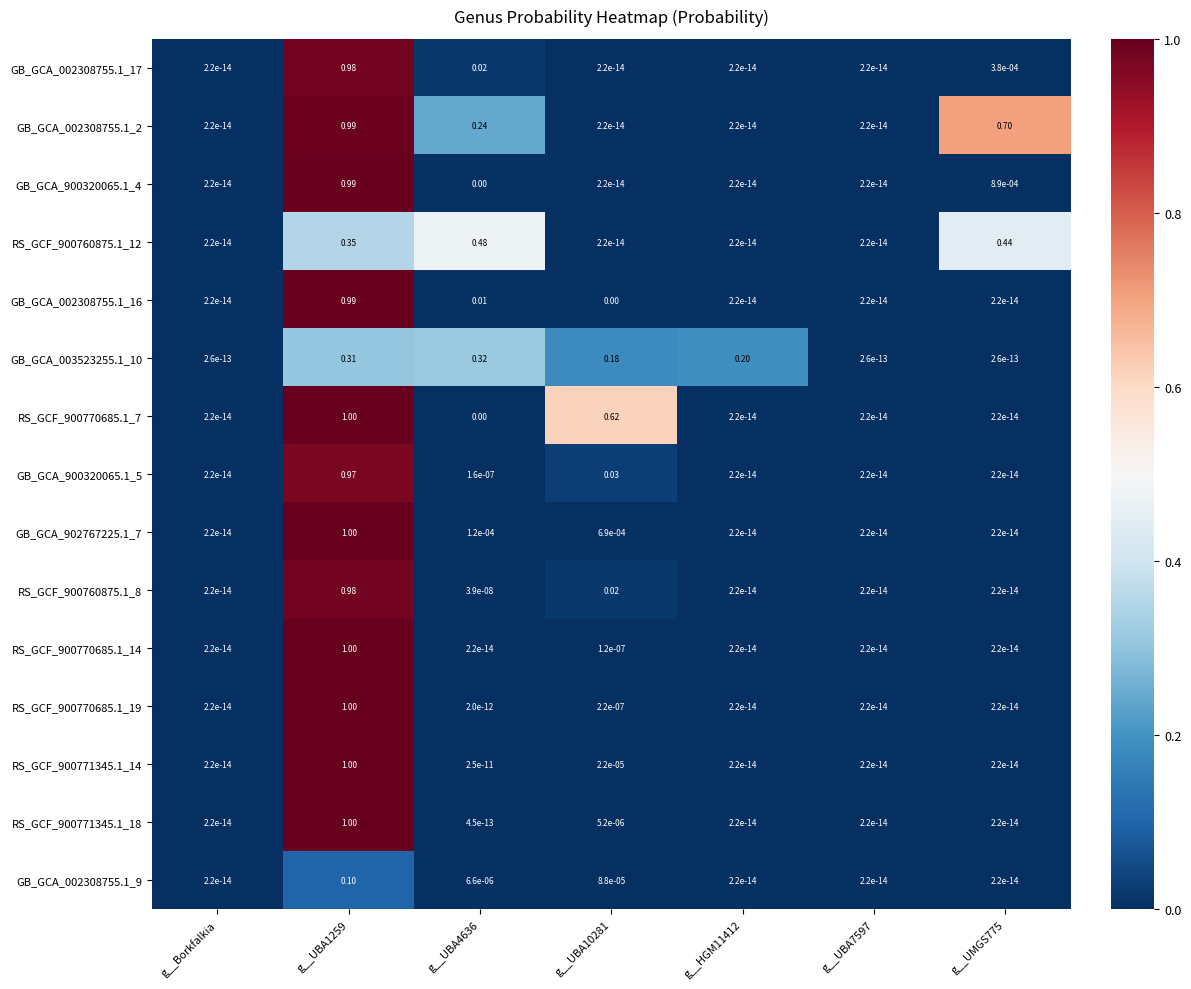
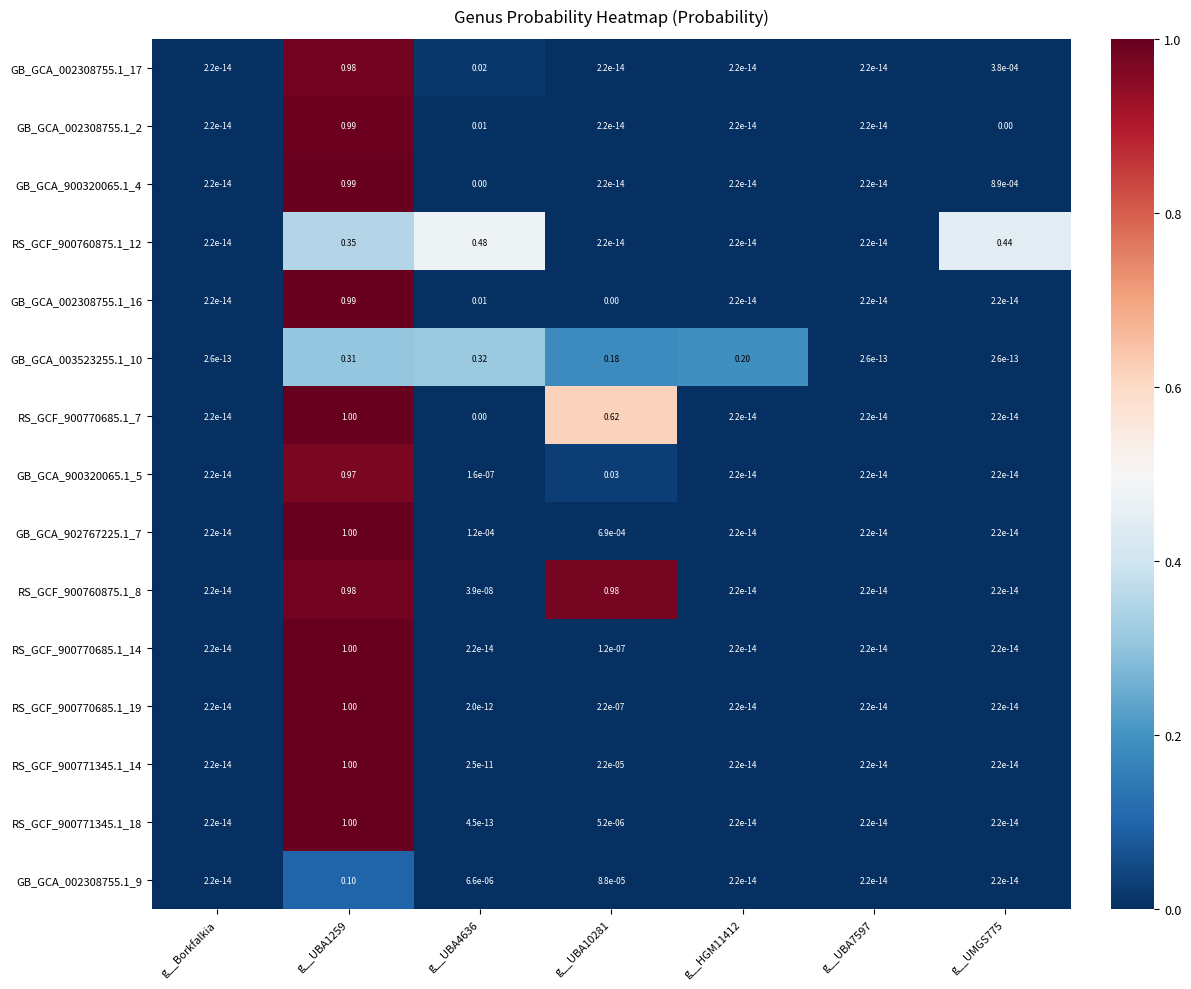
  {
    "GB_GCA_002308755.1_17": {
      "g__Borkfalkia": "2.2e-14",
      "g__UBA1259": "0.98",
      "g__UBA4636": "0.02",
      "g__UBA10281": "2.2e-14",
      "g__HGM11412": "2.2e-14",
      "g__UBA7597": "2.2e-14",
      "g__UMGS775": "3.8e-04"
    },
    "GB_GCA_002308755.1_2": {
      "g__Borkfalkia": "2.2e-14",
      "g__UBA1259": "0.99",
-     "g__UBA4636": "0.24",
+     "g__UBA4636": "0.01",
      "g__UBA10281": "2.2e-14",
      "g__HGM11412": "2.2e-14",
      "g__UBA7597": "2.2e-14",
-     "g__UMGS775": "0.70"
+     "g__UMGS775": "0.00"
    },
    "GB_GCA_900320065.1_4": {
      "g__Borkfalkia": "2.2e-14",
      "g__UBA1259": "0.99",
      "g__UBA4636": "0.00",
      "g__UBA10281": "2.2e-14",
      "g__HGM11412": "2.2e-14",
      "g__UBA7597": "2.2e-14",
      "g__UMGS775": "8.9e-04"
    },
    "RS_GCF_900760875.1_12": {
      "g__Borkfalkia": "2.2e-14",
      "g__UBA1259": "0.35",
      "g__UBA4636": "0.48",
      "g__UBA10281": "2.2e-14",
      "g__HGM11412": "2.2e-14",
      "g__UBA7597": "2.2e-14",
      "g__UMGS775": "0.44"
    },
    "GB_GCA_002308755.1_16": {
      "g__Borkfalkia": "2.2e-14",
      "g__UBA1259": "0.99",
      "g__UBA4636": "0.01",
      "g__UBA10281": "0.00",
      "g__HGM11412": "2.2e-14",
      "g__UBA7597": "2.2e-14",
      "g__UMGS775": "2.2e-14"
    },
    "GB_GCA_003523255.1_10": {
      "g__Borkfalkia": "2.6e-13",
      "g__UBA1259": "0.31",
      "g__UBA4636": "0.32",
      "g__UBA10281": "0.18",
      "g__HGM11412": "0.20",
      "g__UBA7597": "2.6e-13",
      "g__UMGS775": "2.6e-13"
    },
    "RS_GCF_900770685.1_7": {
      "g__Borkfalkia": "2.2e-14",
      "g__UBA1259": "1.00",
      "g__UBA4636": "0.00",
      "g__UBA10281": "0.62",
      "g__HGM11412": "2.2e-14",
      "g__UBA7597": "2.2e-14",
      "g__UMGS775": "2.2e-14"
    },
    "GB_GCA_900320065.1_5": {
      "g__Borkfalkia": "2.2e-14",
      "g__UBA1259": "0.97",
      "g__UBA4636": "1.6e-07",
      "g__UBA10281": "0.03",
      "g__HGM11412": "2.2e-14",
      "g__UBA7597": "2.2e-14",
      "g__UMGS775": "2.2e-14"
    },
    "GB_GCA_902767225.1_7": {
      "g__Borkfalkia": "2.2e-14",
      "g__UBA1259": "1.00",
      "g__UBA4636": "1.2e-04",
      "g__UBA10281": "6.9e-04",
      "g__HGM11412": "2.2e-14",
      "g__UBA7597": "2.2e-14",
      "g__UMGS775": "2.2e-14"
    },
    "RS_GCF_900760875.1_8": {
      "g__Borkfalkia": "2.2e-14",
      "g__UBA1259": "0.98",
      "g__UBA4636": "3.9e-08",
-     "g__UBA10281": "0.02",
+     "g__UBA10281": "0.98",
      "g__HGM11412": "2.2e-14",
      "g__UBA7597": "2.2e-14",
      "g__UMGS775": "2.2e-14"
    },
    "RS_GCF_900770685.1_14": {
      "g__Borkfalkia": "2.2e-14",
      "g__UBA1259": "1.00",
      "g__UBA4636": "2.2e-14",
      "g__UBA10281": "1.2e-07",
      "g__HGM11412": "2.2e-14",
      "g__UBA7597": "2.2e-14",
      "g__UMGS775": "2.2e-14"
    },
    "RS_GCF_900770685.1_19": {
      "g__Borkfalkia": "2.2e-14",
      "g__UBA1259": "1.00",
      "g__UBA4636": "2.0e-12",
      "g__UBA10281": "2.2e-07",
      "g__HGM11412": "2.2e-14",
      "g__UBA7597": "2.2e-14",
      "g__UMGS775": "2.2e-14"
    },
    "RS_GCF_900771345.1_14": {
      "g__Borkfalkia": "2.2e-14",
      "g__UBA1259": "1.00",
      "g__UBA4636": "2.5e-11",
      "g__UBA10281": "2.2e-05",
      "g__HGM11412": "2.2e-14",
      "g__UBA7597": "2.2e-14",
      "g__UMGS775": "2.2e-14"
    },
    "RS_GCF_900771345.1_18": {
      "g__Borkfalkia": "2.2e-14",
      "g__UBA1259": "1.00",
      "g__UBA4636": "4.5e-13",
      "g__UBA10281": "5.2e-06",
      "g__HGM11412": "2.2e-14",
      "g__UBA7597": "2.2e-14",
      "g__UMGS775": "2.2e-14"
    },
    "GB_GCA_002308755.1_9": {
      "g__Borkfalkia": "2.2e-14",
      "g__UBA1259": "0.10",
      "g__UBA4636": "6.6e-06",
      "g__UBA10281": "8.8e-05",
      "g__HGM11412": "2.2e-14",
      "g__UBA7597": "2.2e-14",
      "g__UMGS775": "2.2e-14"
    }
  }
